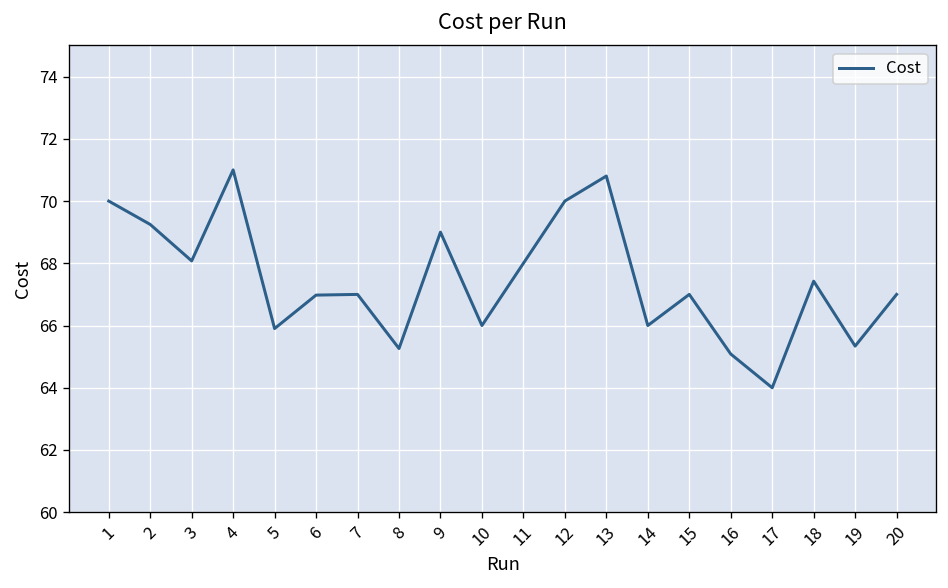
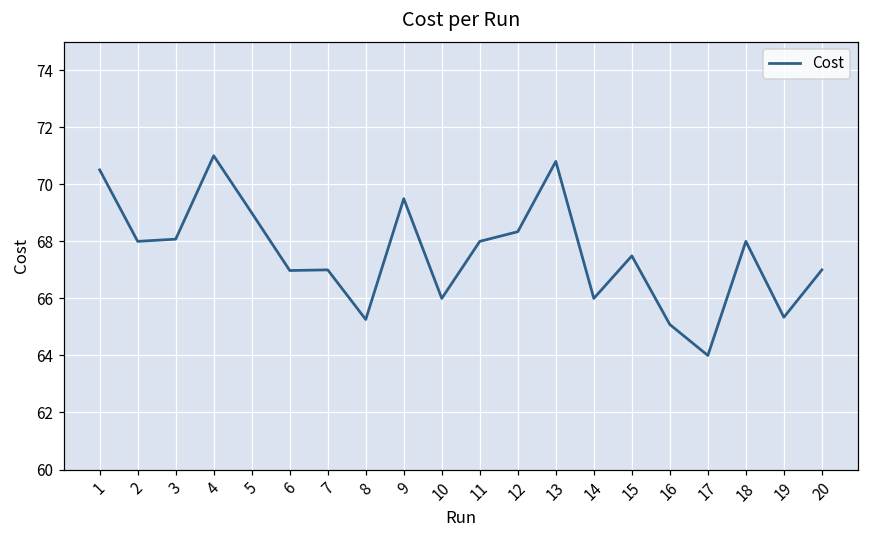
  {
-   "1": 70.0,
-   "2": 69.2,
+   "1": 70.5,
+   "2": 68.0,
    "3": 68.1,
    "4": 71.0,
-   "5": 65.9,
+   "5": 69.0,
    "6": 67.0,
    "7": 67.0,
    "8": 65.3,
-   "9": 69.0,
+   "9": 69.5,
    "10": 66.0,
    "11": 68.0,
-   "12": 70.0,
+   "12": 68.3,
    "13": 70.8,
    "14": 66.0,
-   "15": 67.0,
+   "15": 67.5,
    "16": 65.1,
    "17": 64.0,
-   "18": 67.4,
+   "18": 68.0,
    "19": 65.3,
    "20": 67.0
  }
